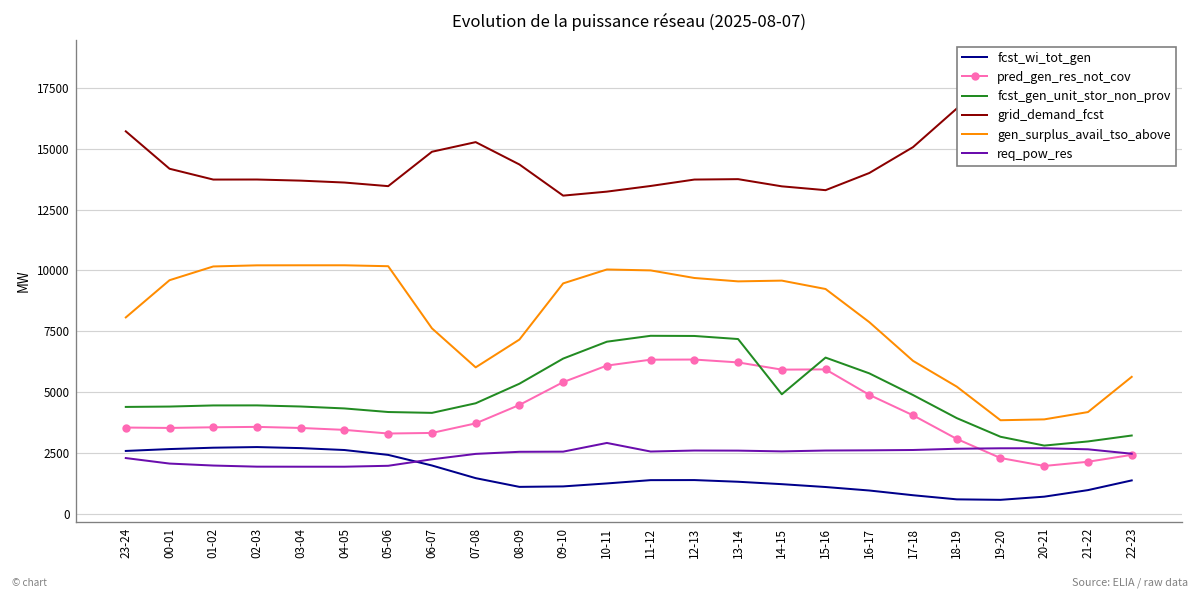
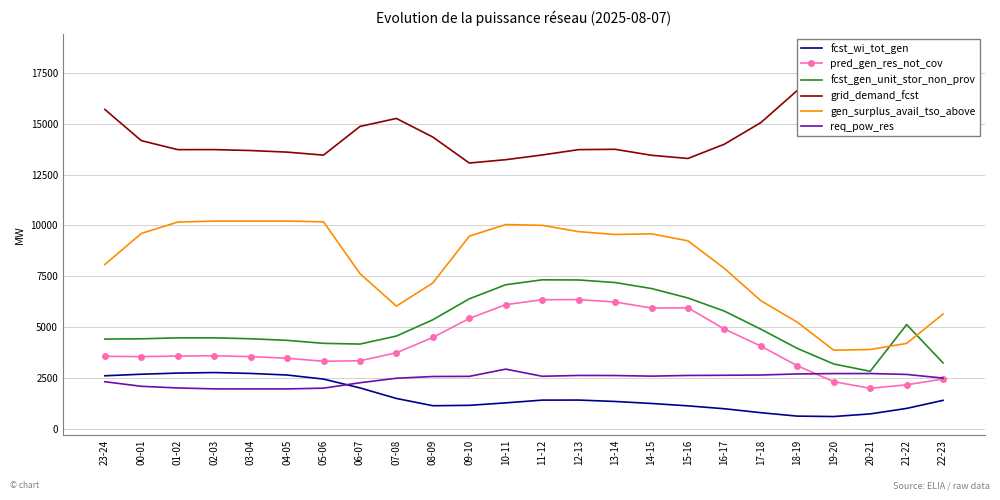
  {
    "fcst_wi_tot_gen": {
      "23-24": 2600,
      "00-01": 2700,
      "01-02": 2700,
      "02-03": 2800,
      "03-04": 2700,
      "04-05": 2600,
      "05-06": 2400,
      "06-07": 2000,
      "07-08": 1500,
      "08-09": 1100,
      "09-10": 1100,
      "10-11": 1300,
      "11-12": 1400,
      "12-13": 1400,
      "13-14": 1300,
      "14-15": 1200,
      "15-16": 1100,
      "16-17": 1000,
      "17-18": 800,
      "18-19": 600,
      "19-20": 600,
      "20-21": 700,
      "21-22": 1000,
      "22-23": 1400
    },
    "pred_gen_res_not_cov": {
      "23-24": 3600,
      "00-01": 3500,
      "01-02": 3600,
      "02-03": 3600,
      "03-04": 3500,
      "04-05": 3500,
      "05-06": 3300,
      "06-07": 3300,
      "07-08": 3700,
      "08-09": 4500,
      "09-10": 5400,
      "10-11": 6100,
      "11-12": 6300,
      "12-13": 6300,
      "13-14": 6200,
      "14-15": 5900,
      "15-16": 5900,
      "16-17": 4900,
      "17-18": 4100,
      "18-19": 3100,
      "19-20": 2300,
      "20-21": 2000,
      "21-22": 2200
    },
    "fcst_gen_unit_stor_non_prov": {
      "23-24": 4400,
      "00-01": 4400,
      "01-02": 4500,
      "02-03": 4500,
      "03-04": 4400,
      "04-05": 4300,
      "05-06": 4200,
      "06-07": 4200,
      "07-08": 4600,
      "08-09": 5400,
      "09-10": 6400,
      "10-11": 7100,
      "11-12": 7300,
      "12-13": 7300,
      "13-14": 7200,
-     "14-15": 4900,
+     "14-15": 6900,
      "15-16": 6400,
      "16-17": 5800,
      "17-18": 4900,
      "18-19": 3900,
      "19-20": 3200,
-     "21-22": 3000,
+     "21-22": 5100,
      "22-23": 3200
    },
    "grid_demand_fcst": {
      "23-24": 15700,
      "00-01": 14200,
      "01-02": 13700,
      "02-03": 13700,
      "03-04": 13700,
      "04-05": 13600,
      "05-06": 13500,
      "06-07": 14900,
      "07-08": 15300,
      "08-09": 14300,
      "09-10": 13100,
      "10-11": 13200,
      "11-12": 13500,
      "12-13": 13700,
      "13-14": 13700,
      "14-15": 13500,
      "15-16": 13300,
      "16-17": 14000,
      "17-18": 15100
    },
    "gen_surplus_avail_tso_above": {
      "23-24": 8100,
      "00-01": 9600,
      "01-02": 10200,
      "02-03": 10200,
      "03-04": 10200,
      "04-05": 10200,
      "05-06": 10200,
      "06-07": 7600,
      "07-08": 6000,
      "08-09": 7200,
      "09-10": 9500,
      "10-11": 10000,
      "11-12": 10000,
      "12-13": 9700,
      "13-14": 9600,
      "14-15": 9600,
      "15-16": 9200,
      "16-17": 7900,
      "17-18": 6300,
      "18-19": 5200,
      "19-20": 3900,
      "20-21": 3900,
      "21-22": 4200,
      "22-23": 5600
    },
    "req_pow_res": {
      "23-24": 2300,
      "00-01": 2100,
      "01-02": 2000,
      "02-03": 2000,
      "03-04": 1900,
      "04-05": 1900,
      "05-06": 2000,
      "06-07": 2300,
      "07-08": 2500,
      "08-09": 2600,
      "09-10": 2600,
      "10-11": 2900,
      "11-12": 2600,
      "12-13": 2600,
      "13-14": 2600,
      "14-15": 2600,
      "15-16": 2600,
      "16-17": 2600,
      "17-18": 2600,
      "18-19": 2700,
      "19-20": 2700,
      "21-22": 2700
    }
  }
